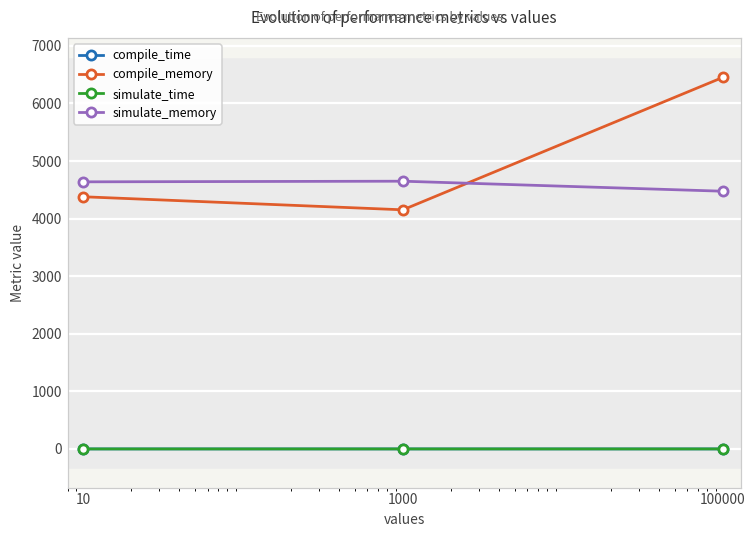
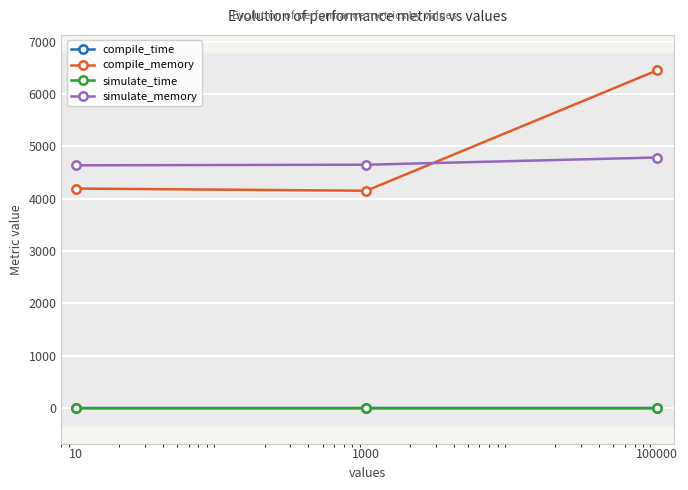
  {
    "simulate_time": {
      "10": 0,
      "1000": 0,
      "100000": 0
    },
    "compile_memory": {
-     "10": 4400,
+     "10": 4200,
      "1000": 4200,
      "100000": 6500
    },
    "simulate_memory": {
      "10": 4600,
      "1000": 4700,
-     "100000": 4500
+     "100000": 4800
    }
  }
